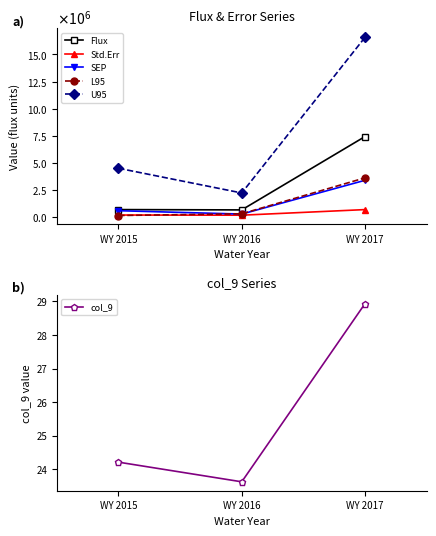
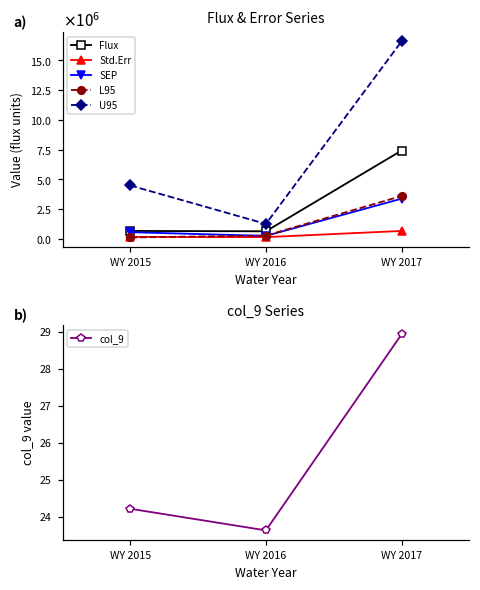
  {
    "Flux & Error Series": {
      "Flux": {
        "WY 2016": 600000,
        "WY 2017": 7400000
      },
      "Std.Err": {
        "WY 2017": 700000
      },
      "U95": {
        "WY 2015": 4500000,
-       "WY 2016": 2200000,
+       "WY 2016": 1300000,
        "WY 2017": 16600000
      }
    },
    "col_9 Series": {
      "WY 2015": 24.2,
      "WY 2016": 23.6,
      "WY 2017": 28.9
    }
  }
